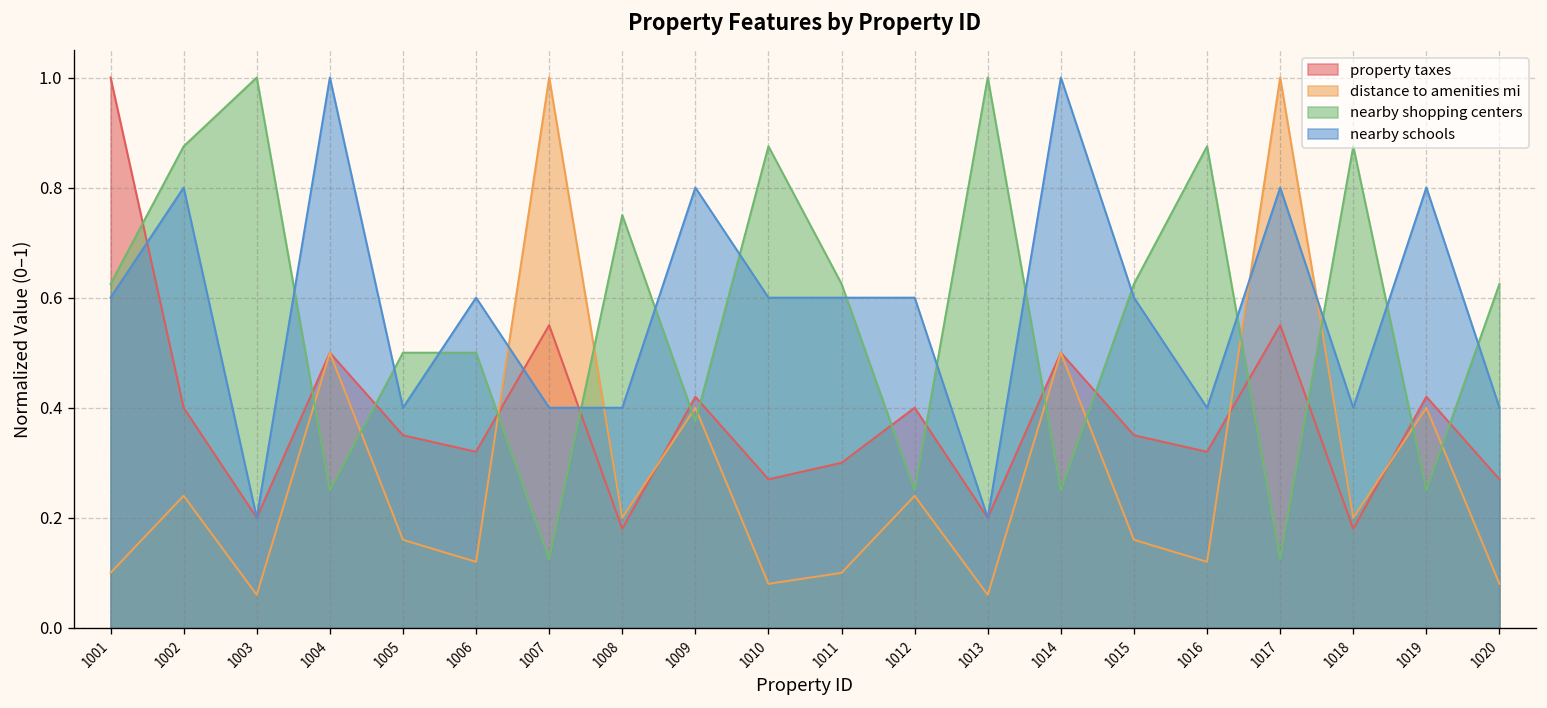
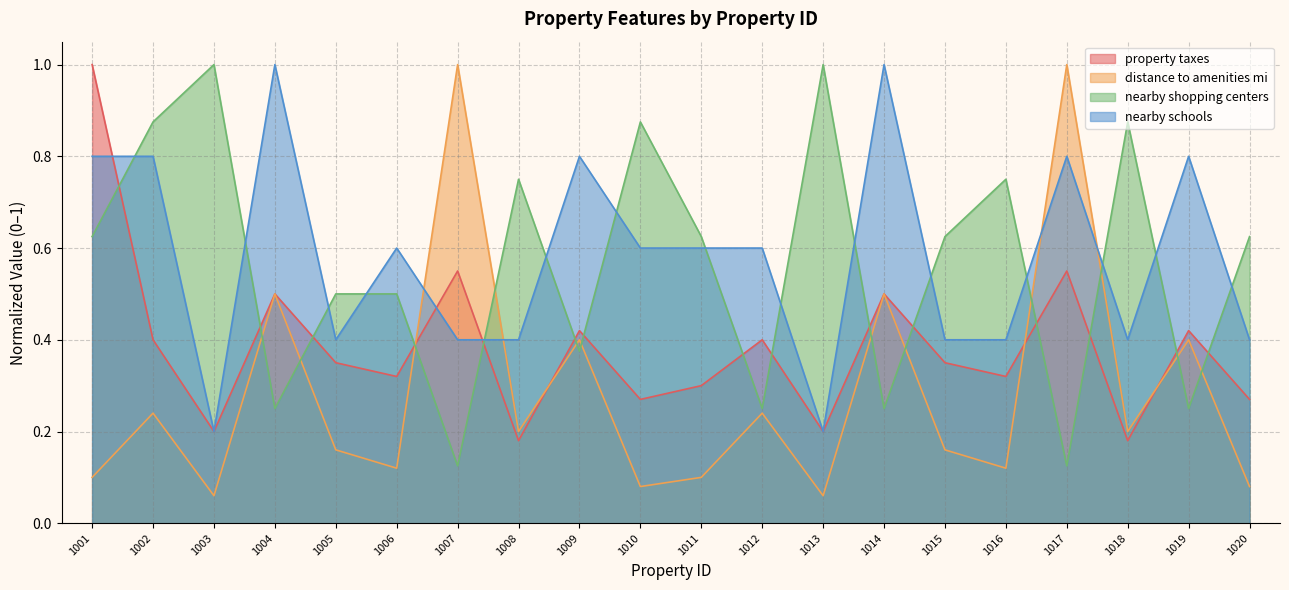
  {
    "nearby shopping centers": {
      "1001": 0.63,
      "1002": 0.88,
      "1003": 1.00,
      "1004": 0.25,
      "1005": 0.50,
      "1006": 0.50,
      "1007": 0.13,
      "1008": 0.75,
      "1009": 0.38,
      "1010": 0.88,
      "1011": 0.63,
      "1012": 0.25,
      "1013": 1.00,
      "1014": 0.25,
      "1015": 0.63,
-     "1016": 0.88,
+     "1016": 0.75,
      "1017": 0.13,
      "1019": 0.25,
      "1020": 0.63
    },
    "nearby schools": {
-     "1001": 0.60,
+     "1001": 0.80,
      "1002": 0.80,
      "1004": 1.00,
      "1005": 0.40,
      "1006": 0.60,
      "1007": 0.40,
      "1008": 0.40,
      "1009": 0.80,
      "1010": 0.60,
      "1011": 0.60,
      "1012": 0.60,
      "1014": 1.00,
-     "1015": 0.60,
+     "1015": 0.40,
      "1016": 0.40,
      "1017": 0.80,
      "1018": 0.40,
      "1019": 0.80,
      "1020": 0.40
    }
  }
